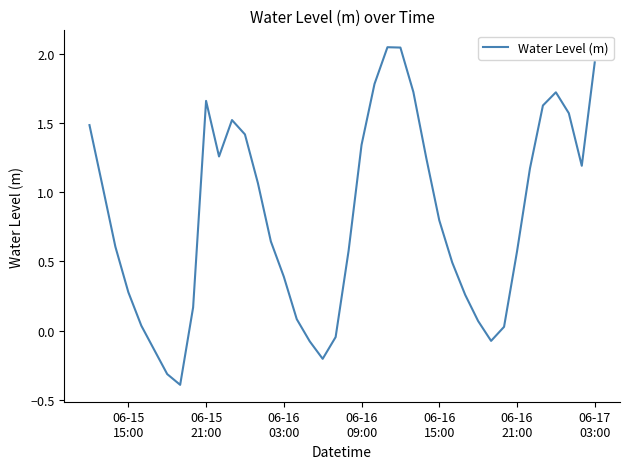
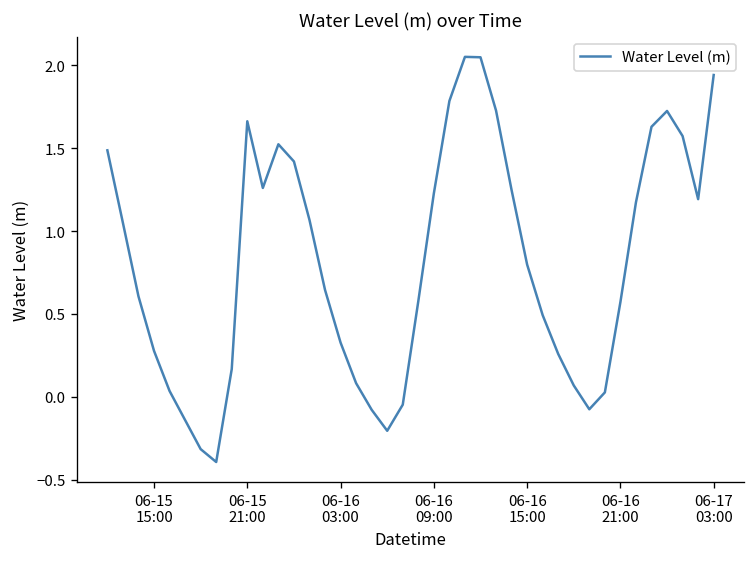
  {
    "06-15 15:00": 0.28,
    "06-15 21:00": 1.66,
-   "06-16 03:00": 0.39,
-   "06-16 09:00": 1.34,
+   "06-16 03:00": 0.33,
+   "06-16 09:00": 1.23,
    "06-16 15:00": 0.80,
    "06-16 21:00": 0.57,
    "06-17 03:00": 1.94
  }
